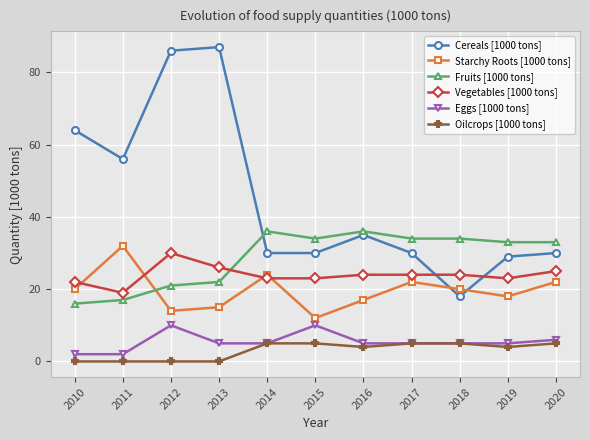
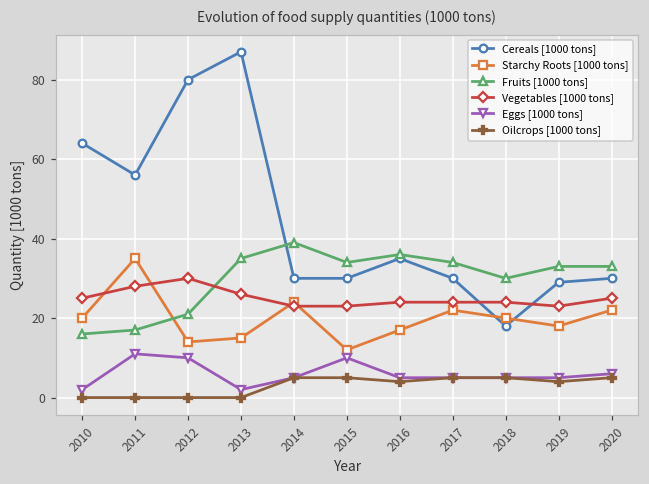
  {
    "Cereals [1000 tons]": {
      "2010": 64,
      "2011": 56,
-     "2012": 86,
+     "2012": 80,
      "2013": 87,
      "2014": 30,
      "2015": 30,
      "2016": 35,
      "2017": 30,
      "2018": 18,
      "2019": 29,
      "2020": 30
    },
    "Starchy Roots [1000 tons]": {
      "2010": 20,
-     "2011": 32,
+     "2011": 35,
      "2012": 14,
      "2013": 15,
      "2014": 24,
      "2015": 12,
      "2016": 17,
      "2017": 22,
      "2018": 20,
      "2019": 18,
      "2020": 22
    },
    "Fruits [1000 tons]": {
      "2010": 16,
      "2011": 17,
      "2012": 21,
-     "2013": 22,
-     "2014": 36,
+     "2013": 35,
+     "2014": 39,
      "2015": 34,
      "2016": 36,
      "2017": 34,
-     "2018": 34,
+     "2018": 30,
      "2019": 33,
      "2020": 33
    },
    "Vegetables [1000 tons]": {
-     "2010": 22,
-     "2011": 19,
+     "2010": 25,
+     "2011": 28,
      "2012": 30,
      "2013": 26,
      "2014": 23,
      "2015": 23,
      "2016": 24,
      "2017": 24,
      "2018": 24,
      "2019": 23,
      "2020": 25
    },
    "Eggs [1000 tons]": {
      "2010": 2,
-     "2011": 2,
+     "2011": 11,
      "2012": 10,
-     "2013": 5,
+     "2013": 2,
      "2015": 10,
      "2016": 5,
      "2019": 5,
      "2020": 6
    },
    "Oilcrops [1000 tons]": {
      "2010": 0,
      "2011": 0,
      "2012": 0,
      "2013": 0,
      "2015": 5,
      "2016": 4,
      "2019": 4,
      "2020": 5
    }
  }
